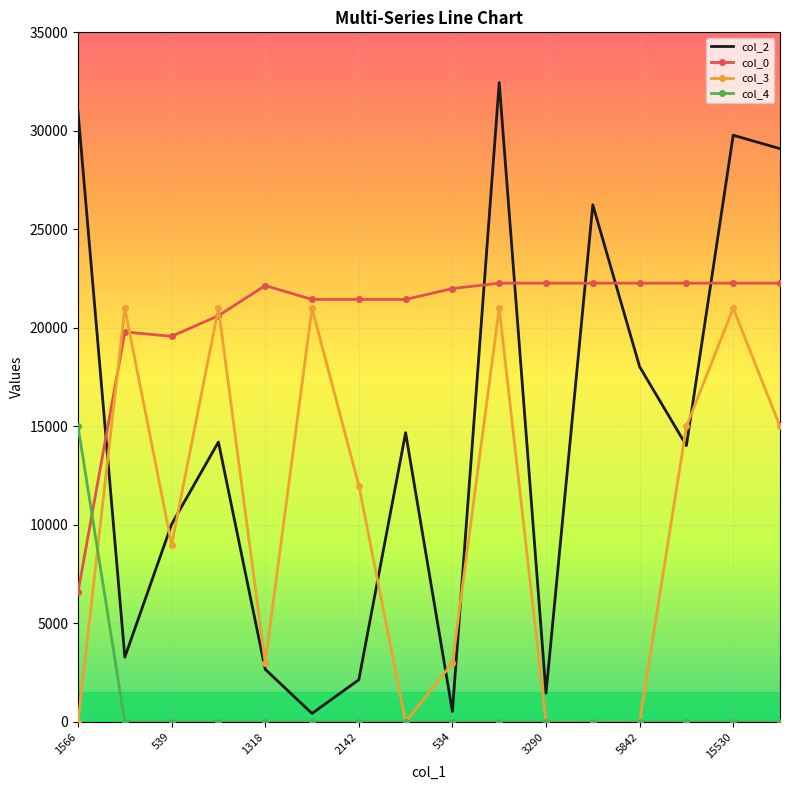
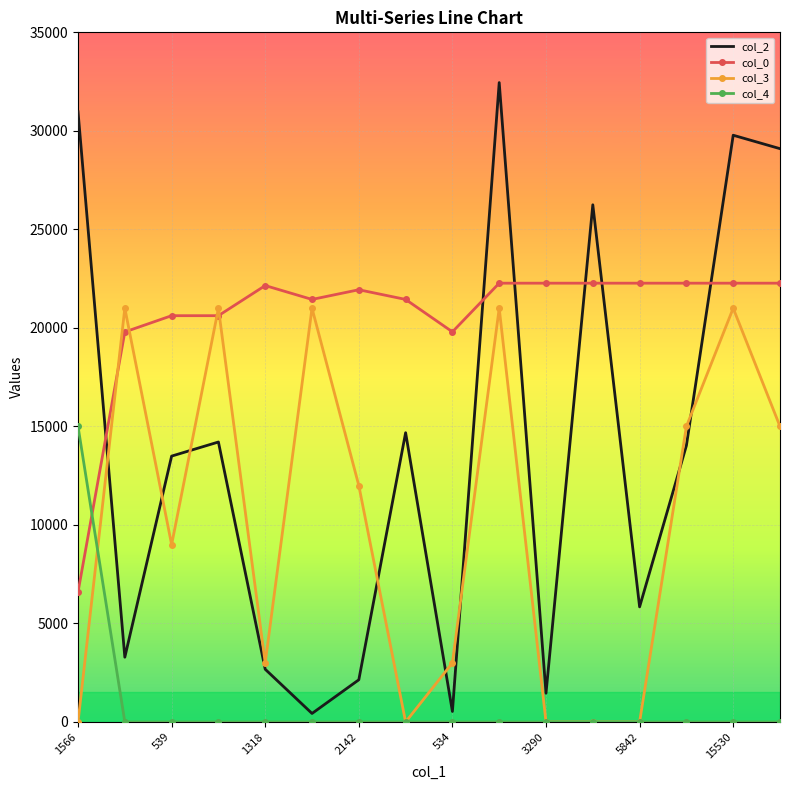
  {
    "col_2": {
      "1566": 31000,
-     "539": 10000,
+     "539": 13500,
      "1318": 2700,
      "2142": 2100,
-     "5842": 18000,
+     "5842": 5800,
      "15530": 29800
    },
    "col_0": {
      "1566": 6600,
-     "539": 19600,
+     "539": 20600,
      "1318": 22100,
-     "2142": 21400,
-     "534": 22000,
+     "2142": 21900,
+     "534": 19800,
      "3290": 22300,
      "5842": 22300,
      "15530": 22300
    },
    "col_3": {
      "539": 9000,
      "1318": 3000,
      "2142": 12000,
      "534": 3000,
      "15530": 21000
    },
    "col_4": {
      "1566": 15000
    }
  }
